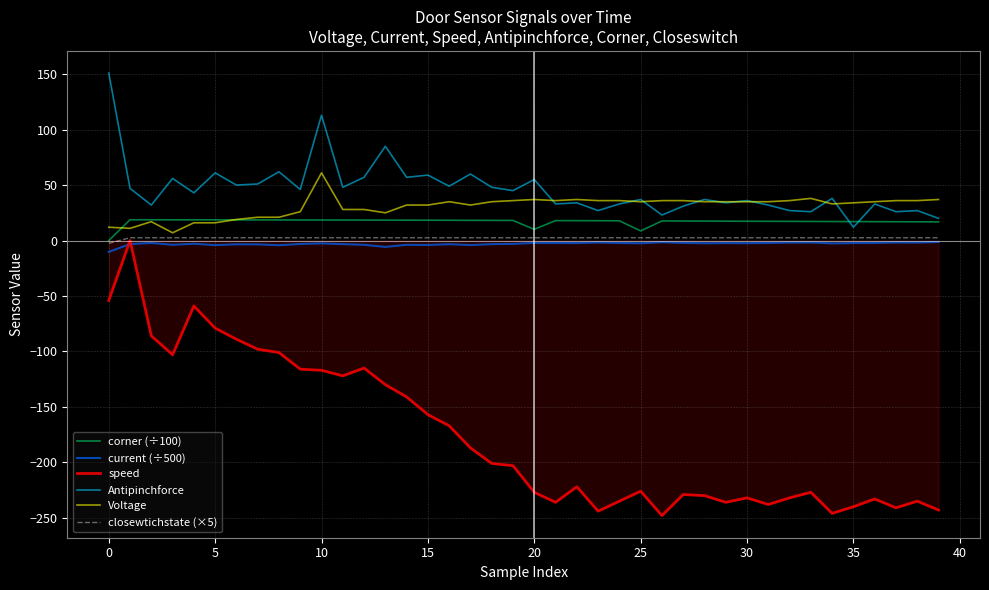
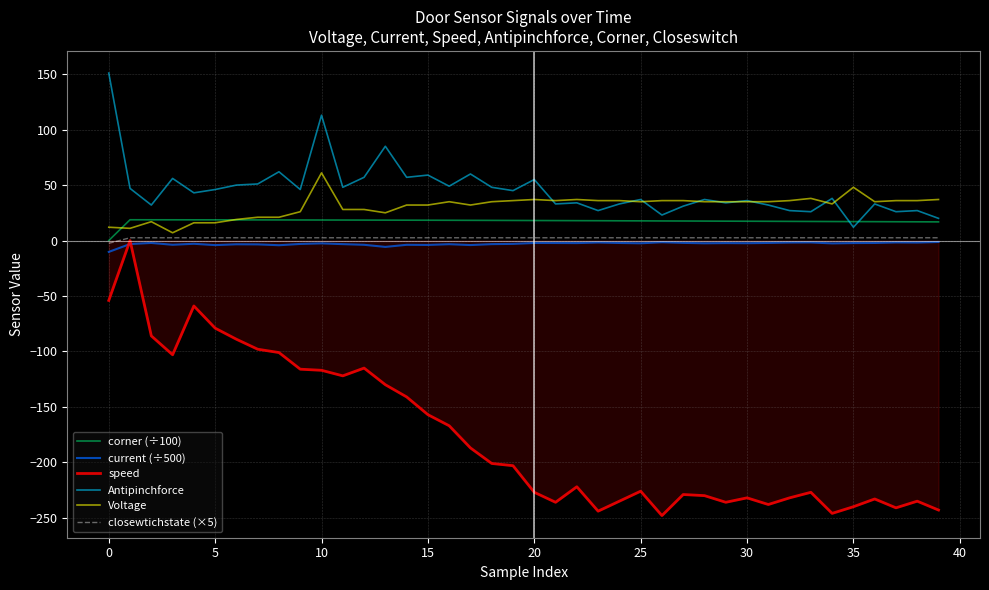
  {
    "corner (÷100)": {
      "5": 19,
      "10": 19,
      "15": 18,
-     "20": 10,
-     "25": 9,
+     "20": 18,
+     "25": 18,
      "30": 17,
      "35": 17
    },
    "current (÷500)": {
      "0": -10,
      "5": -4,
      "10": -3,
      "15": -4,
      "25": -2,
      "30": -2,
      "35": -2
    },
    "Antipinchforce": {
      "0": 151,
-     "5": 61,
+     "5": 46,
      "10": 113,
      "15": 59,
      "20": 55,
      "35": 12
    },
    "Voltage": {
      "0": 12,
      "5": 16,
      "10": 61,
      "15": 32,
      "20": 37,
-     "35": 34
+     "35": 48
    },
    "closewtichstate (×5)": {
      "0": -3,
      "5": 3,
      "10": 3,
      "15": 3,
      "20": 3,
      "25": 3,
      "30": 3,
      "35": 3
    }
  }
